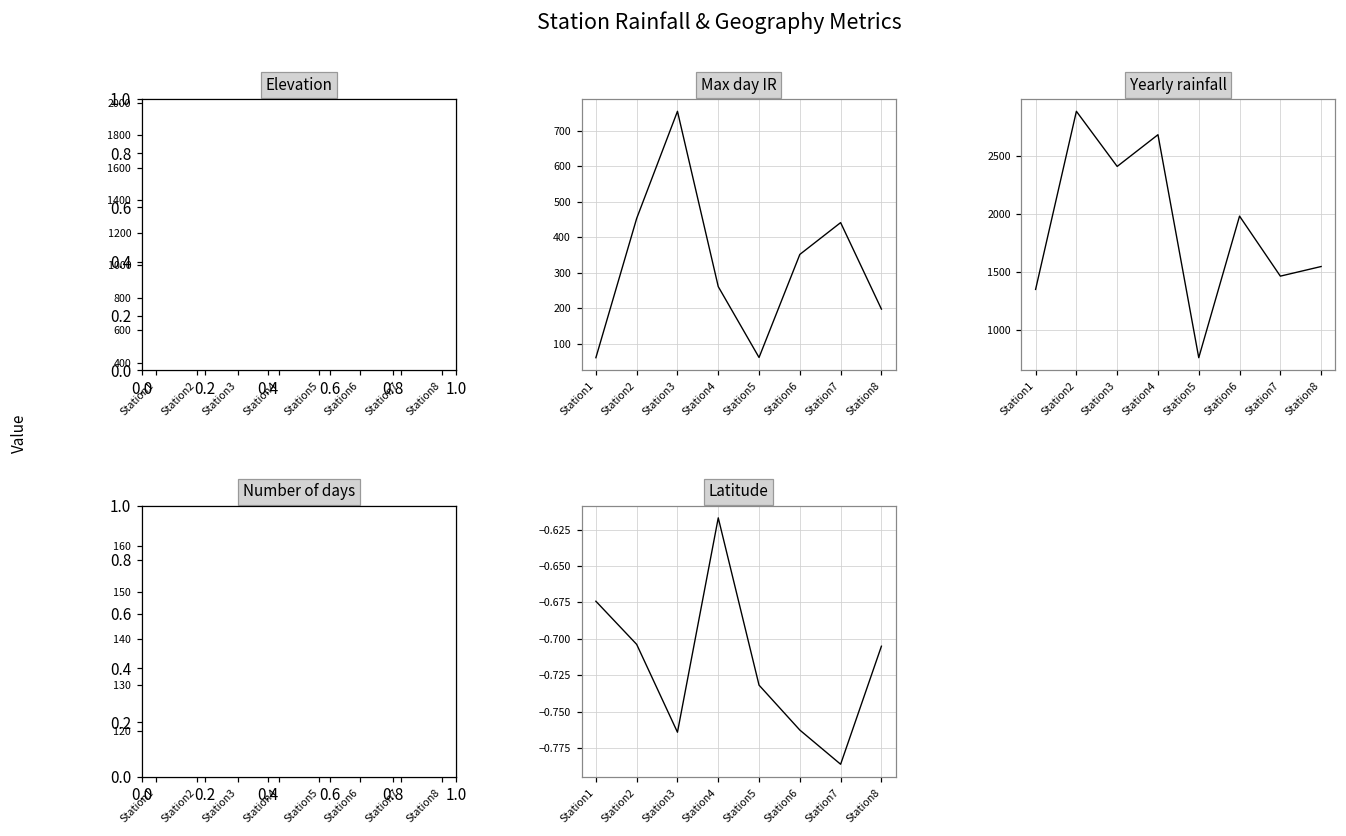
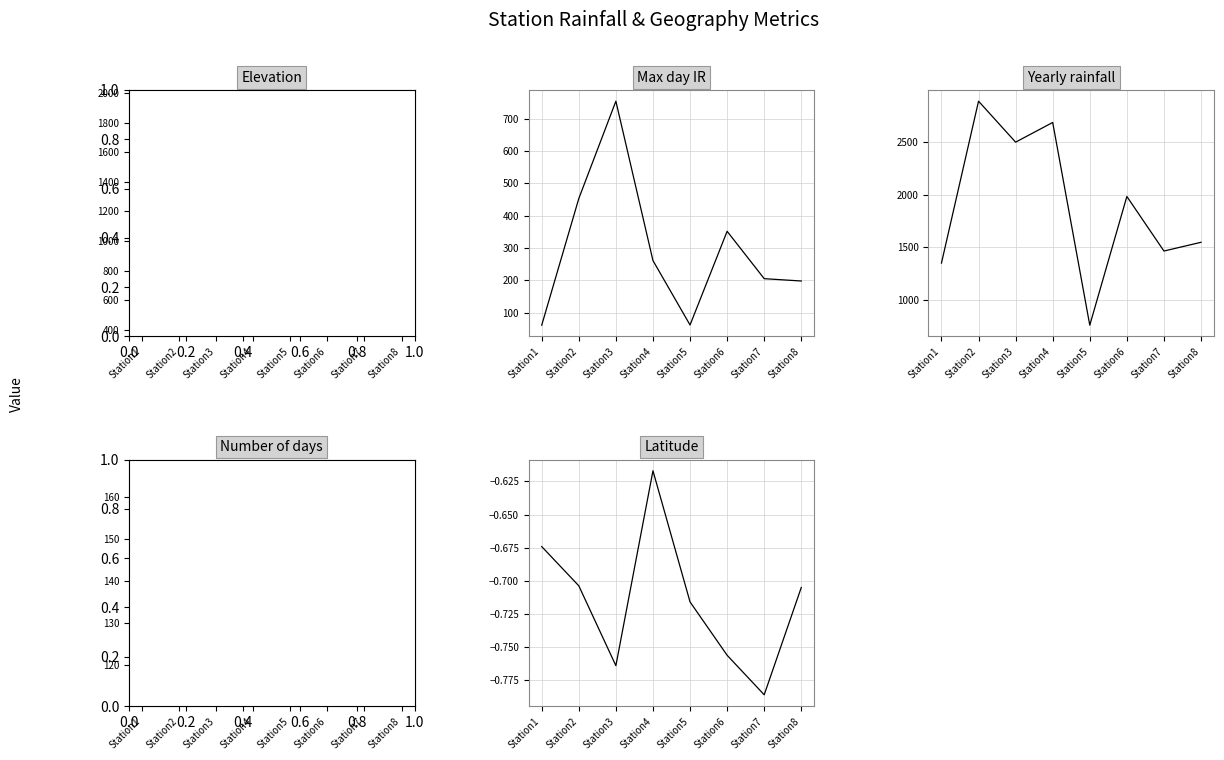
  {
    "Max day IR": {
      "Station1": 60,
      "Station2": 450,
      "Station3": 750,
      "Station4": 260,
      "Station5": 60,
      "Station6": 350,
-     "Station7": 440,
+     "Station7": 210,
      "Station8": 200
    },
    "Yearly rainfall": {
      "Station1": 1350,
      "Station2": 2880,
-     "Station3": 2410,
+     "Station3": 2500,
      "Station4": 2680,
      "Station5": 760,
      "Station6": 1980,
      "Station7": 1470,
      "Station8": 1550
    },
    "Latitude": {
      "Station1": -0.674,
      "Station2": -0.704,
      "Station3": -0.764,
      "Station4": -0.617,
-     "Station5": -0.732,
-     "Station6": -0.763,
+     "Station5": -0.716,
+     "Station6": -0.756,
      "Station7": -0.786,
      "Station8": -0.705
    }
  }
